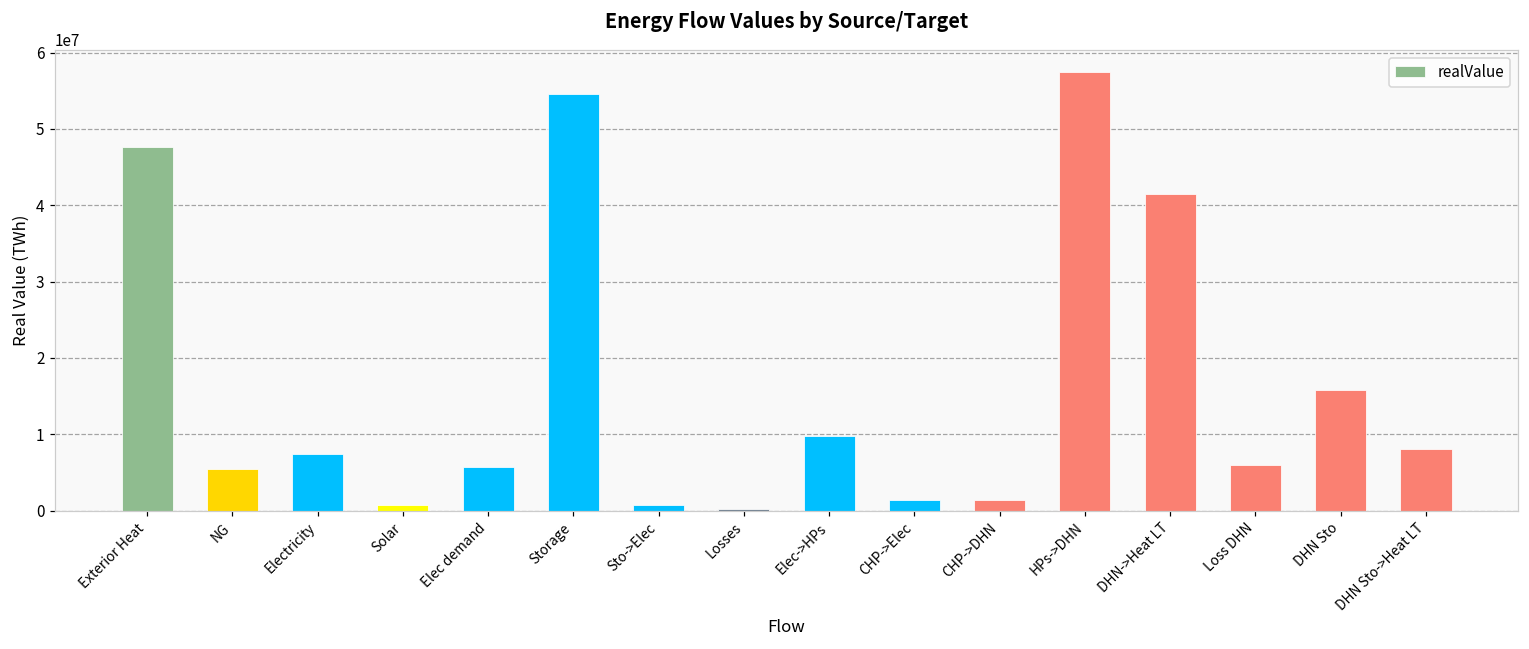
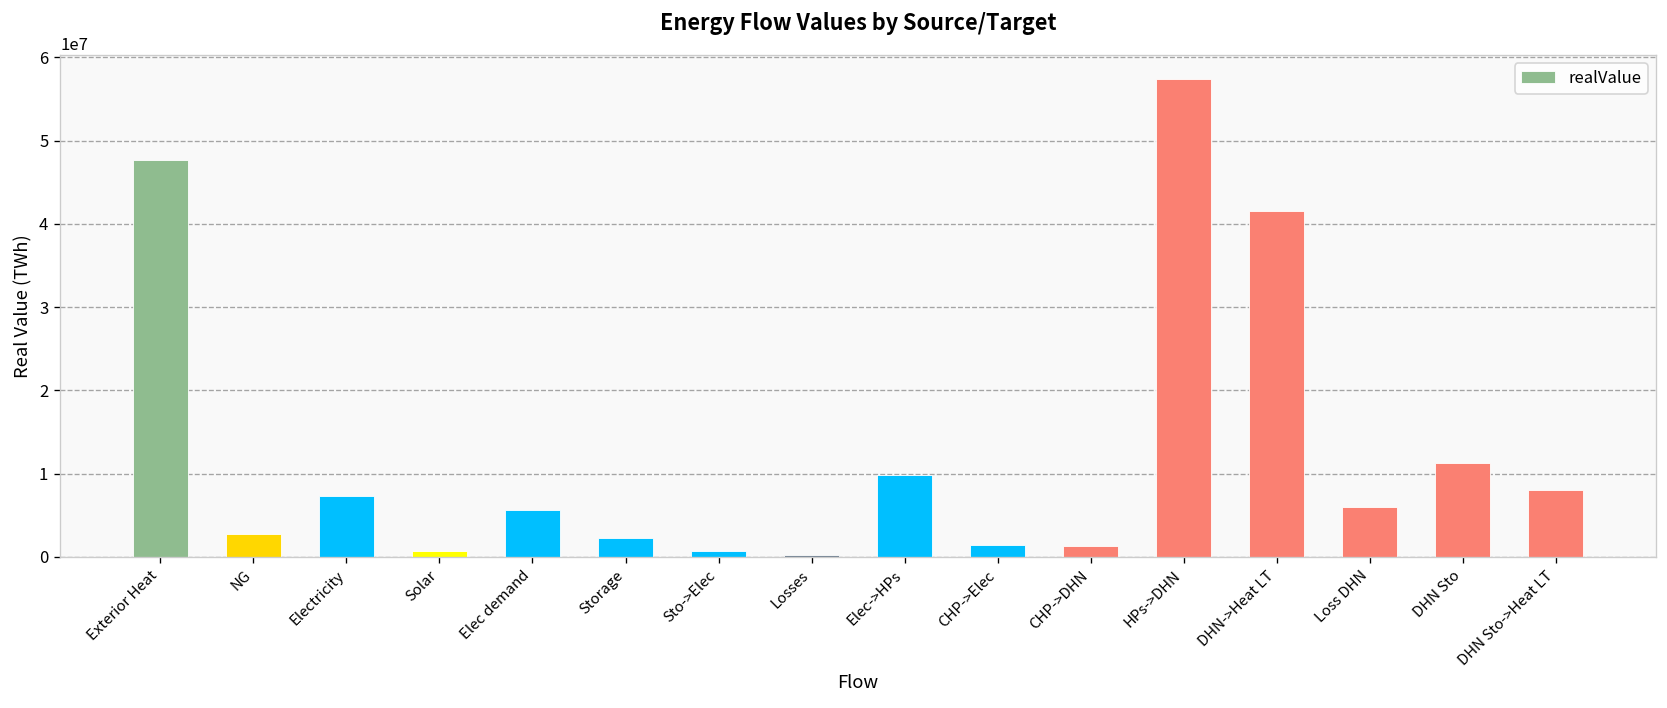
  {
    "Exterior Heat": 48000000,
-   "NG": 5000000,
+   "NG": 3000000,
    "Electricity": 7000000,
    "Solar": 1000000,
    "Elec demand": 6000000,
-   "Storage": 55000000,
+   "Storage": 2000000,
    "Sto->Elec": 1000000,
    "Elec->HPs": 10000000,
    "CHP->Elec": 1000000,
    "CHP->DHN": 1000000,
    "HPs->DHN": 57000000,
    "DHN->Heat LT": 42000000,
    "Loss DHN": 6000000,
-   "DHN Sto": 16000000,
+   "DHN Sto": 11000000,
    "DHN Sto->Heat LT": 8000000
  }
